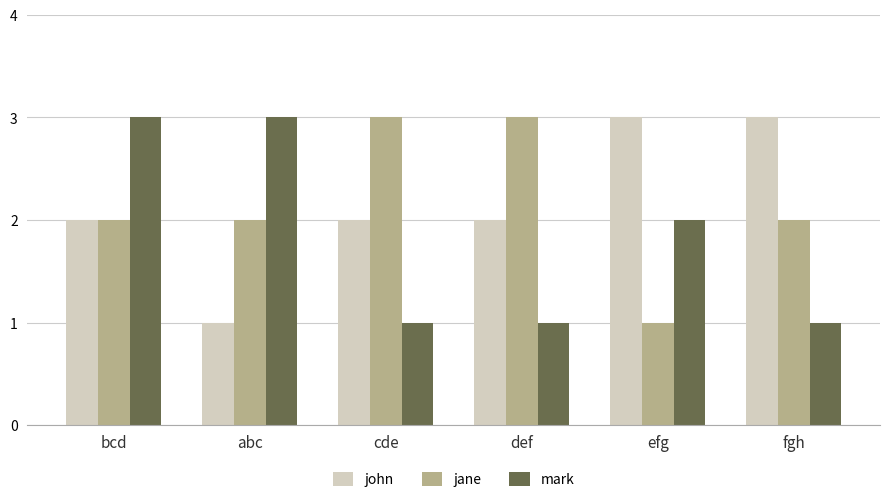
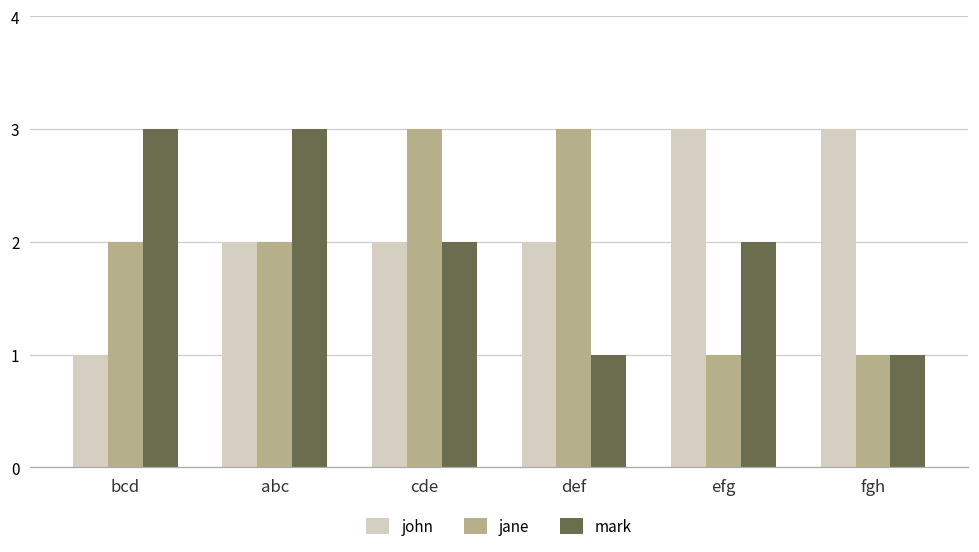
  {
    "john": {
-     "bcd": 2,
-     "abc": 1,
+     "bcd": 1,
+     "abc": 2,
      "cde": 2,
      "def": 2,
      "efg": 3,
      "fgh": 3
    },
    "jane": {
      "bcd": 2,
      "abc": 2,
      "cde": 3,
      "def": 3,
      "efg": 1,
-     "fgh": 2
+     "fgh": 1
    },
    "mark": {
      "bcd": 3,
      "abc": 3,
-     "cde": 1,
+     "cde": 2,
      "def": 1,
      "efg": 2,
      "fgh": 1
    }
  }
